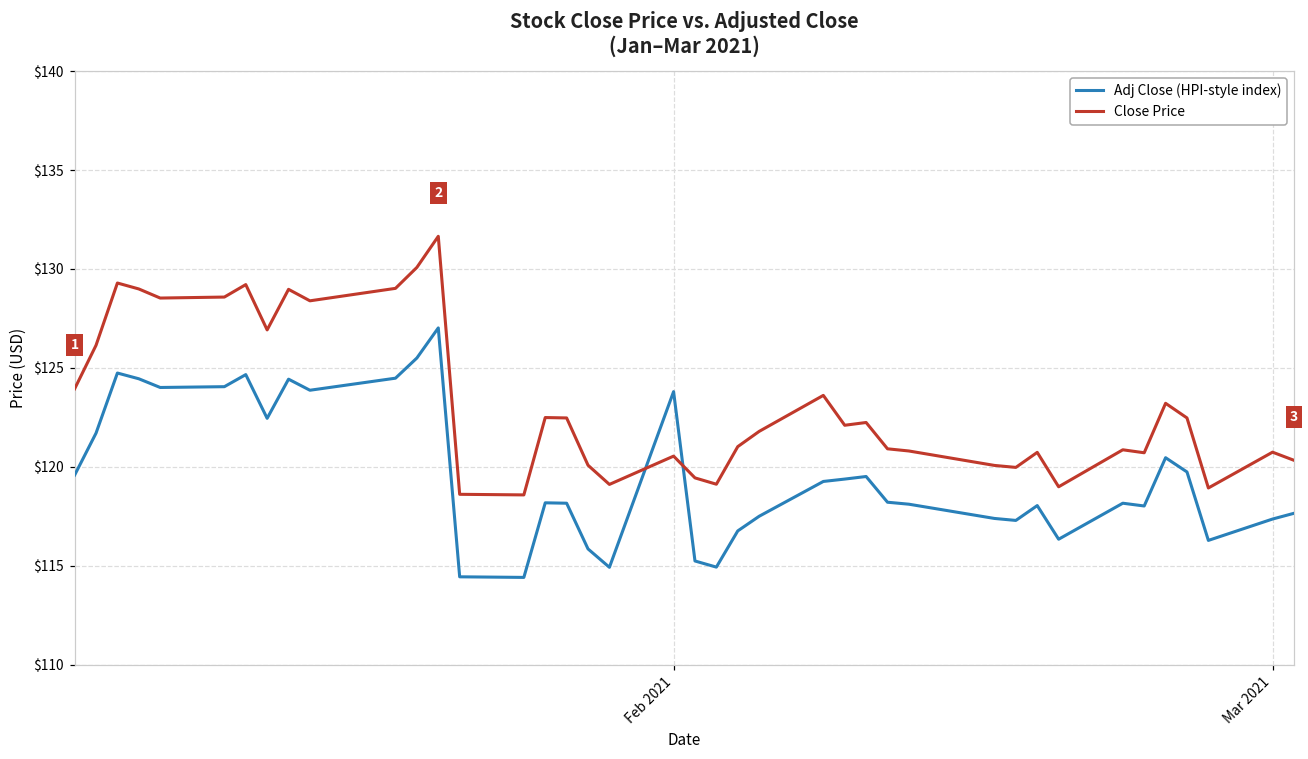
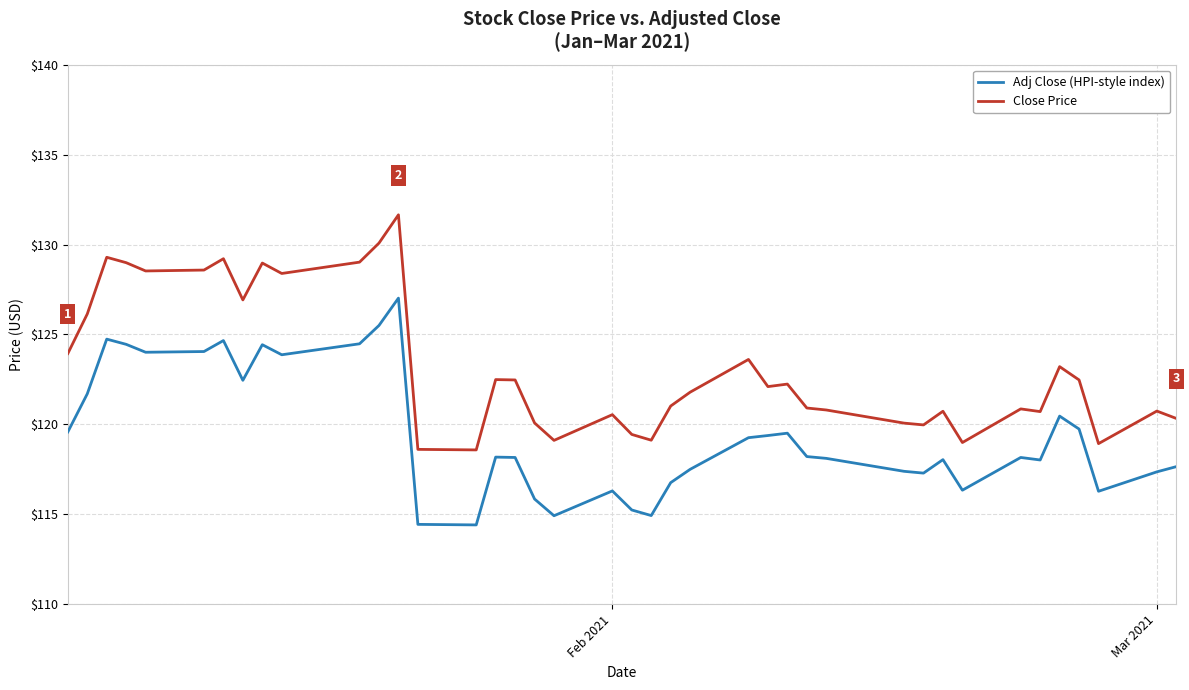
  {
    "Adj Close (HPI-style index)": {
-     "Feb 2021": "$123.8",
+     "Feb 2021": "$116.3",
      "Mar 2021": "$117.4"
    },
    "Close Price": {
      "Feb 2021": "$120.5",
      "Mar 2021": "$120.7"
    }
  }
